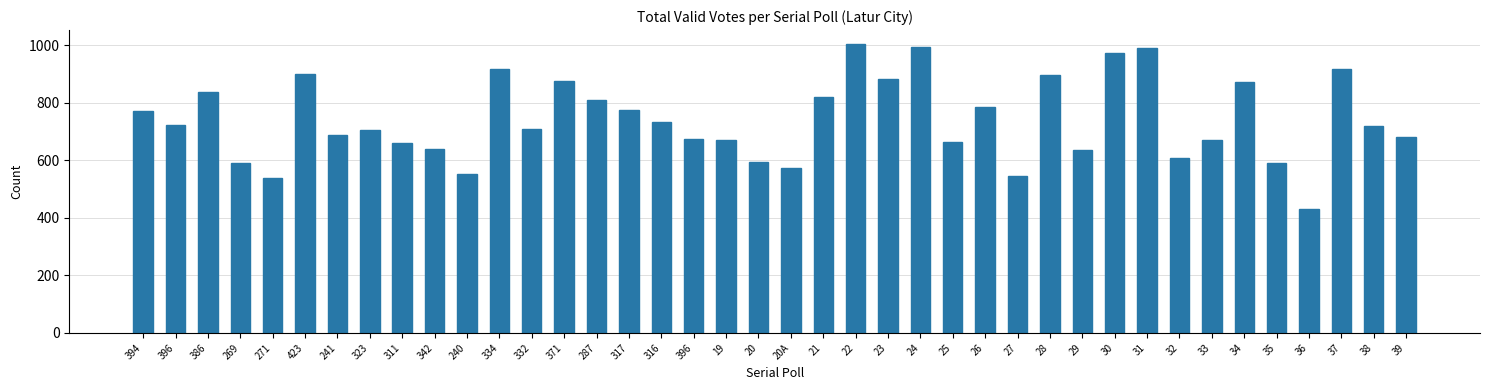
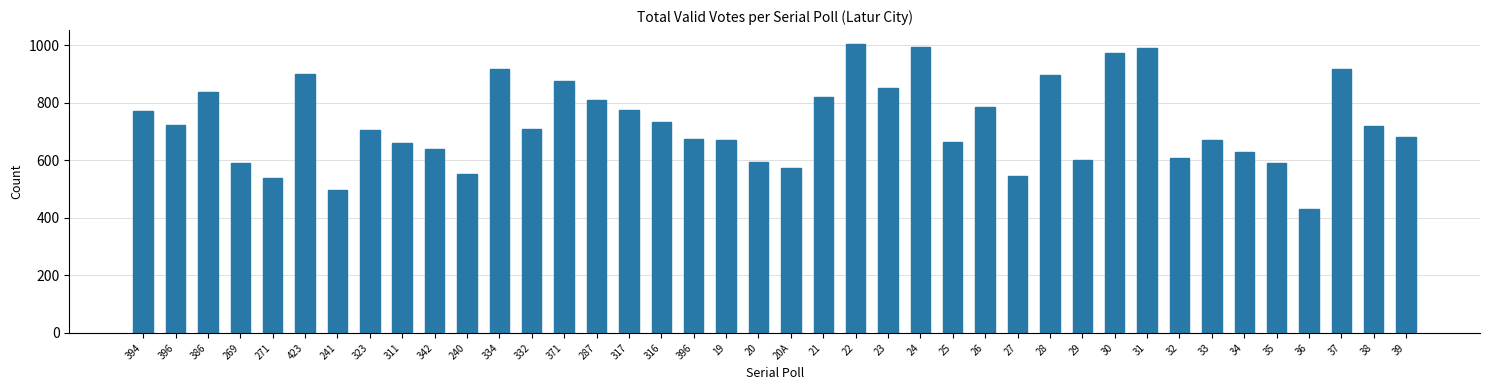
  {
    "394": 770,
    "386": 840,
    "269": 590,
    "271": 540,
    "423": 900,
-   "241": 690,
+   "241": 500,
    "323": 710,
    "311": 660,
    "342": 640,
    "240": 550,
    "334": 920,
    "332": 710,
    "371": 870,
    "287": 810,
    "317": 780,
    "316": 730,
    "19": 670,
    "20": 590,
    "20A": 570,
    "21": 820,
    "22": 1000,
-   "23": 880,
+   "23": 850,
    "24": 1000,
    "25": 660,
    "26": 790,
    "27": 550,
    "28": 900,
-   "29": 640,
+   "29": 600,
    "30": 970,
    "31": 990,
    "32": 610,
    "33": 670,
-   "34": 870,
+   "34": 630,
    "35": 590,
    "36": 430,
    "37": 920,
    "38": 720,
    "39": 680
  }
